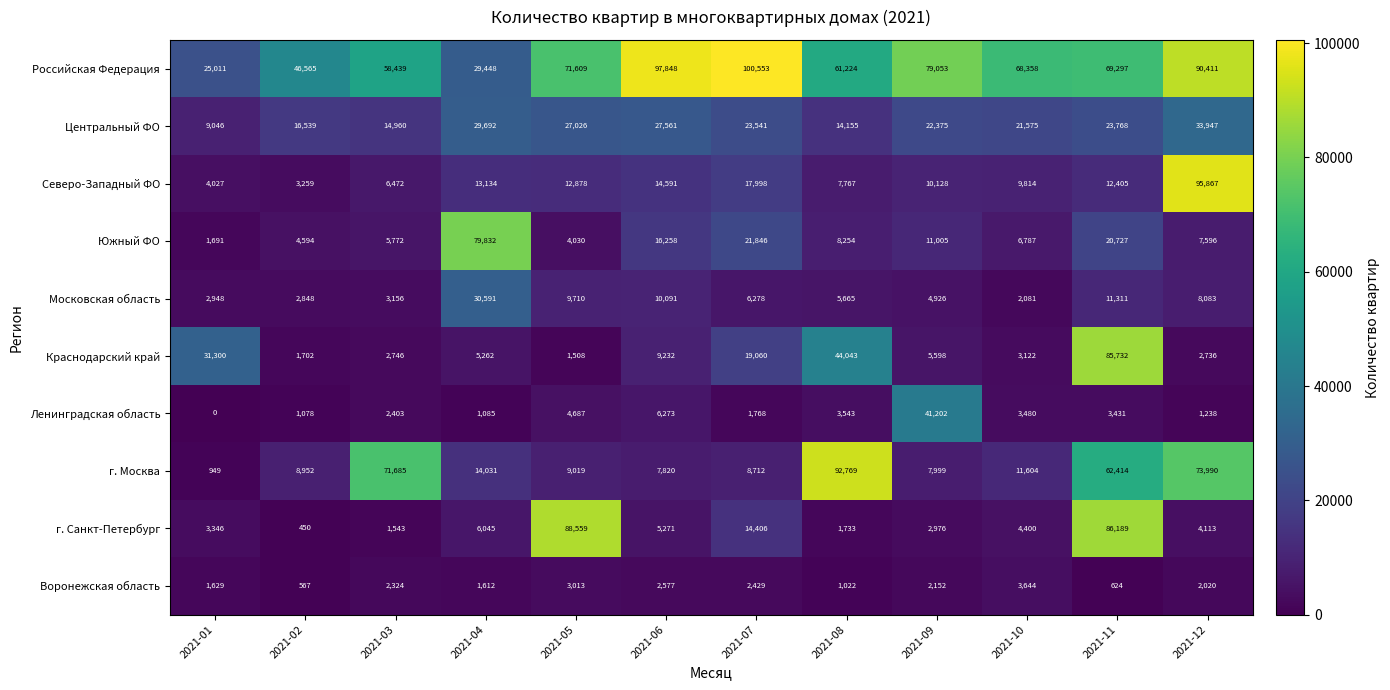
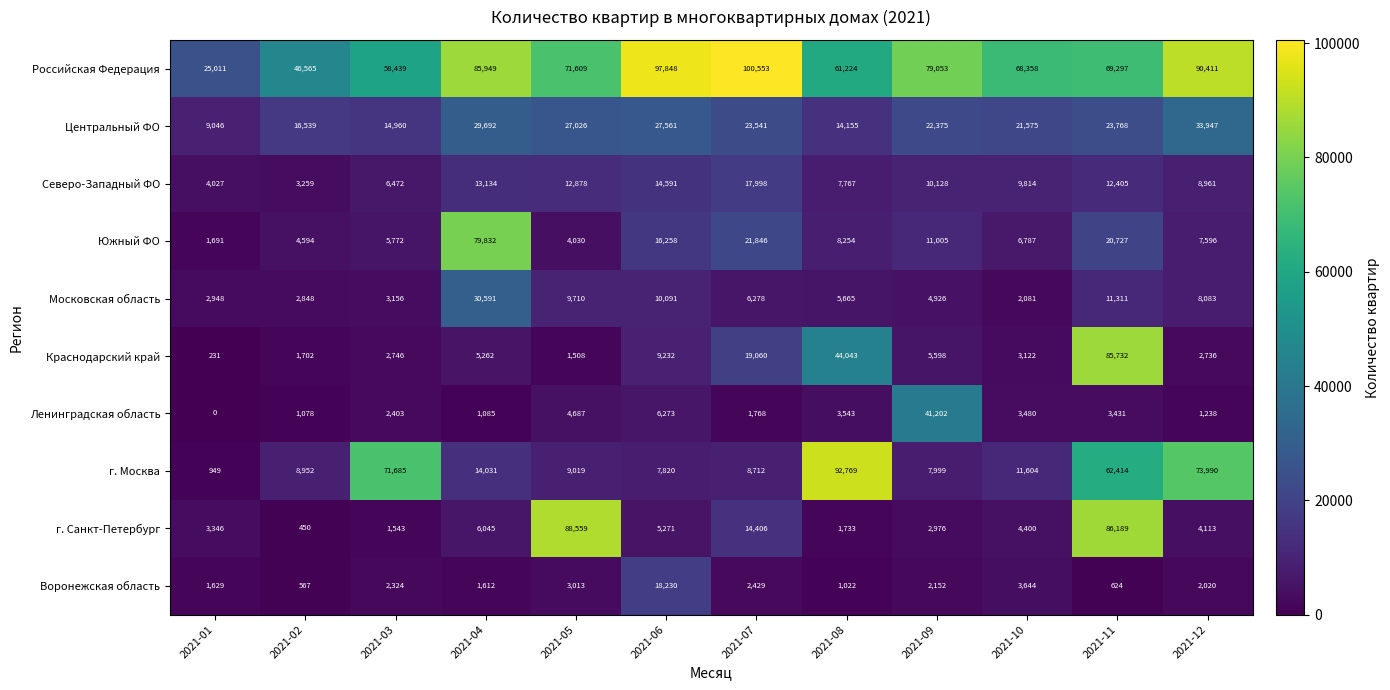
  {
    "Российская Федерация": {
      "2021-01": "25,011",
      "2021-02": "46,565",
      "2021-03": "58,439",
-     "2021-04": "29,448",
+     "2021-04": "85,949",
      "2021-05": "71,609",
      "2021-06": "97,848",
      "2021-07": "100,553",
      "2021-08": "61,224",
      "2021-09": "79,053",
      "2021-10": "68,358",
      "2021-11": "69,297",
      "2021-12": "90,411"
    },
    "Центральный ФО": {
      "2021-01": "9,046",
      "2021-02": "16,539",
      "2021-03": "14,960",
      "2021-04": "29,692",
      "2021-05": "27,026",
      "2021-06": "27,561",
      "2021-07": "23,541",
      "2021-08": "14,155",
      "2021-09": "22,375",
      "2021-10": "21,575",
      "2021-11": "23,768",
      "2021-12": "33,947"
    },
    "Северо-Западный ФО": {
      "2021-01": "4,027",
      "2021-02": "3,259",
      "2021-03": "6,472",
      "2021-04": "13,134",
      "2021-05": "12,878",
      "2021-06": "14,591",
      "2021-07": "17,998",
      "2021-08": "7,767",
      "2021-09": "10,128",
      "2021-10": "9,814",
      "2021-11": "12,405",
-     "2021-12": "95,867"
+     "2021-12": "8,961"
    },
    "Южный ФО": {
      "2021-01": "1,691",
      "2021-02": "4,594",
      "2021-03": "5,772",
      "2021-04": "79,832",
      "2021-05": "4,030",
      "2021-06": "16,258",
      "2021-07": "21,846",
      "2021-08": "8,254",
      "2021-09": "11,005",
      "2021-10": "6,787",
      "2021-11": "20,727",
      "2021-12": "7,596"
    },
    "Московская область": {
      "2021-01": "2,948",
      "2021-02": "2,848",
      "2021-03": "3,156",
      "2021-04": "30,591",
      "2021-05": "9,710",
      "2021-06": "10,091",
      "2021-07": "6,278",
      "2021-08": "5,665",
      "2021-09": "4,926",
      "2021-10": "2,081",
      "2021-11": "11,311",
      "2021-12": "8,083"
    },
    "Краснодарский край": {
-     "2021-01": "31,300",
+     "2021-01": "231",
      "2021-02": "1,702",
      "2021-03": "2,746",
      "2021-04": "5,262",
      "2021-05": "1,508",
      "2021-06": "9,232",
      "2021-07": "19,060",
      "2021-08": "44,043",
      "2021-09": "5,598",
      "2021-10": "3,122",
      "2021-11": "85,732",
      "2021-12": "2,736"
    },
    "Ленинградская область": {
      "2021-01": "0",
      "2021-02": "1,078",
      "2021-03": "2,403",
      "2021-04": "1,085",
      "2021-05": "4,687",
      "2021-06": "6,273",
      "2021-07": "1,768",
      "2021-08": "3,543",
      "2021-09": "41,202",
      "2021-10": "3,480",
      "2021-11": "3,431",
      "2021-12": "1,238"
    },
    "г. Москва": {
      "2021-01": "949",
      "2021-02": "8,952",
      "2021-03": "71,685",
      "2021-04": "14,031",
      "2021-05": "9,019",
      "2021-06": "7,820",
      "2021-07": "8,712",
      "2021-08": "92,769",
      "2021-09": "7,999",
      "2021-10": "11,604",
      "2021-11": "62,414",
      "2021-12": "73,990"
    },
    "г. Санкт-Петербург": {
      "2021-01": "3,346",
      "2021-02": "450",
      "2021-03": "1,543",
      "2021-04": "6,045",
      "2021-05": "88,559",
      "2021-06": "5,271",
      "2021-07": "14,406",
      "2021-08": "1,733",
      "2021-09": "2,976",
      "2021-10": "4,400",
      "2021-11": "86,189",
      "2021-12": "4,113"
    },
    "Воронежская область": {
      "2021-01": "1,629",
      "2021-02": "567",
      "2021-03": "2,324",
      "2021-04": "1,612",
      "2021-05": "3,013",
-     "2021-06": "2,577",
+     "2021-06": "18,230",
      "2021-07": "2,429",
      "2021-08": "1,022",
      "2021-09": "2,152",
      "2021-10": "3,644",
      "2021-11": "624",
      "2021-12": "2,020"
    }
  }
